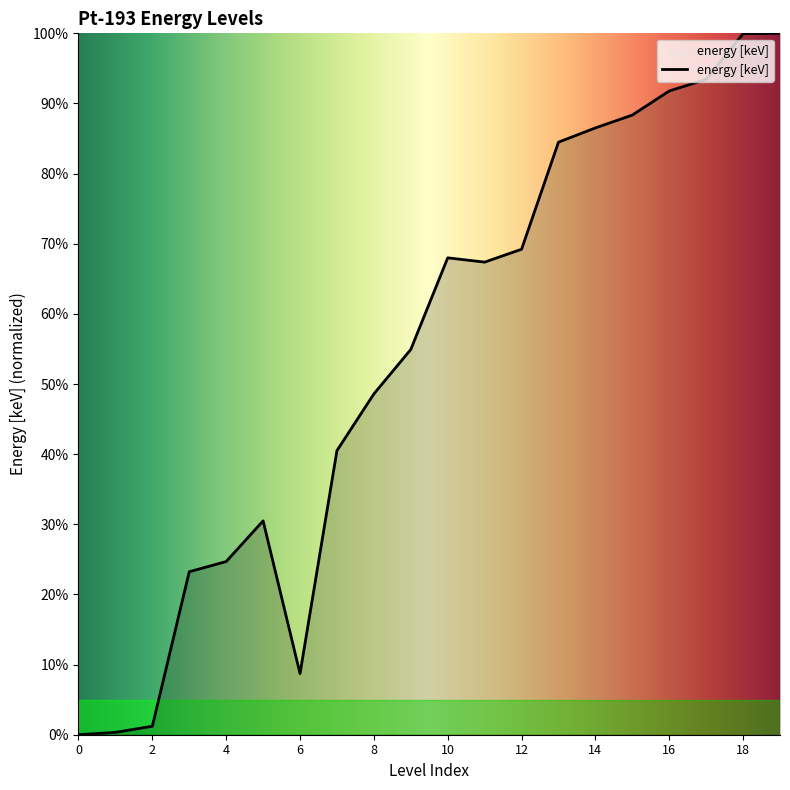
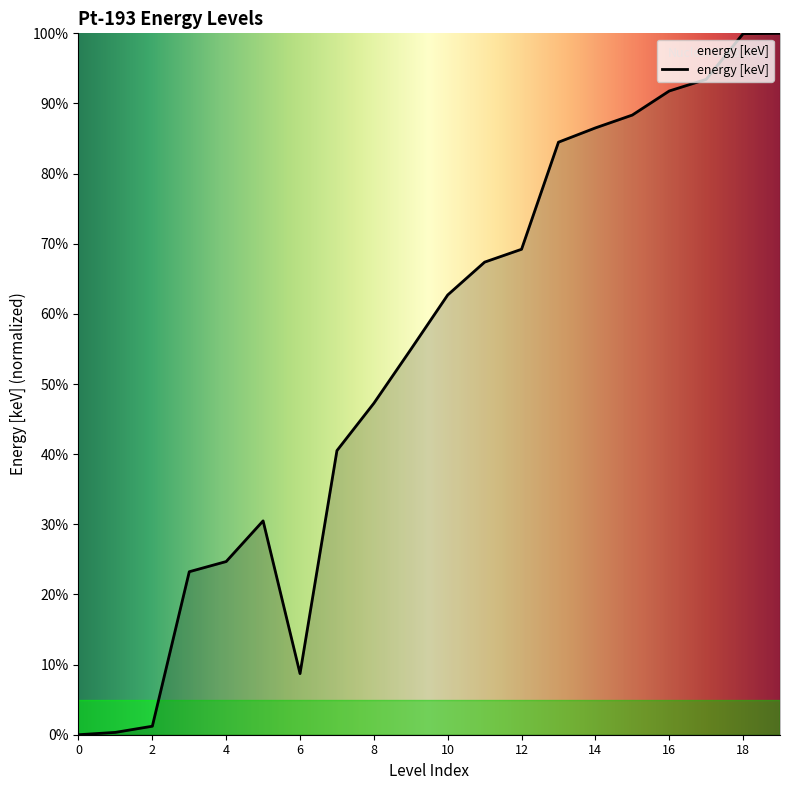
  {
    "0": "0%",
    "2": "1%",
    "4": "25%",
    "6": "9%",
-   "8": "49%",
-   "10": "68%",
+   "8": "47%",
+   "10": "63%",
    "12": "69%",
    "14": "87%",
    "16": "92%",
    "18": "100%"
  }
